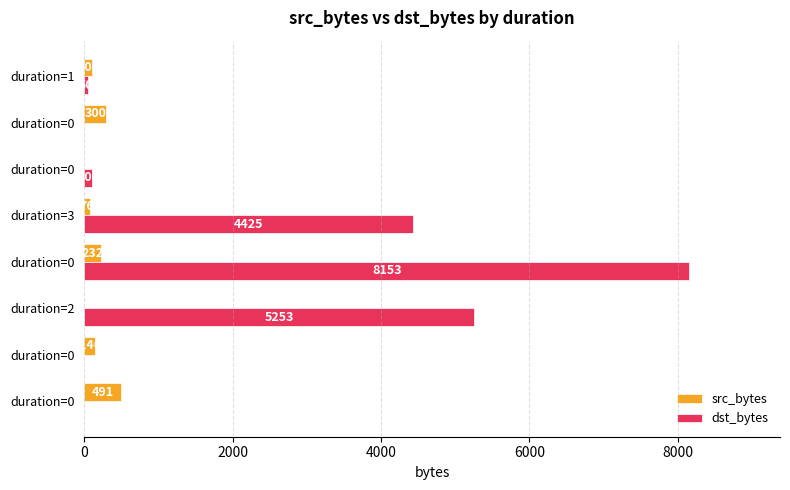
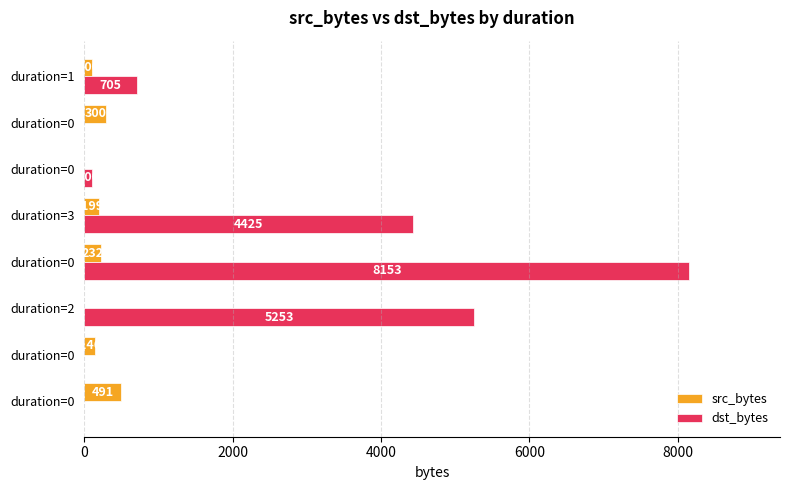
  {
    "src_bytes": {
      "duration=1": 100,
-     "duration=3": 100,
+     "duration=3": 200,
      "duration=2": 0
    },
    "dst_bytes": {
-     "duration=1": 100
+     "duration=1": 700
    }
  }
